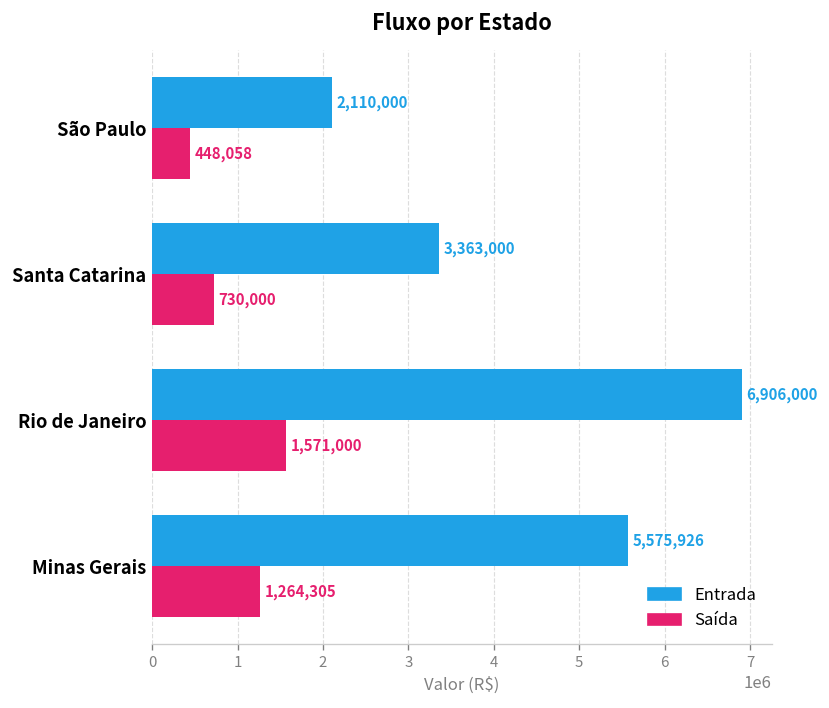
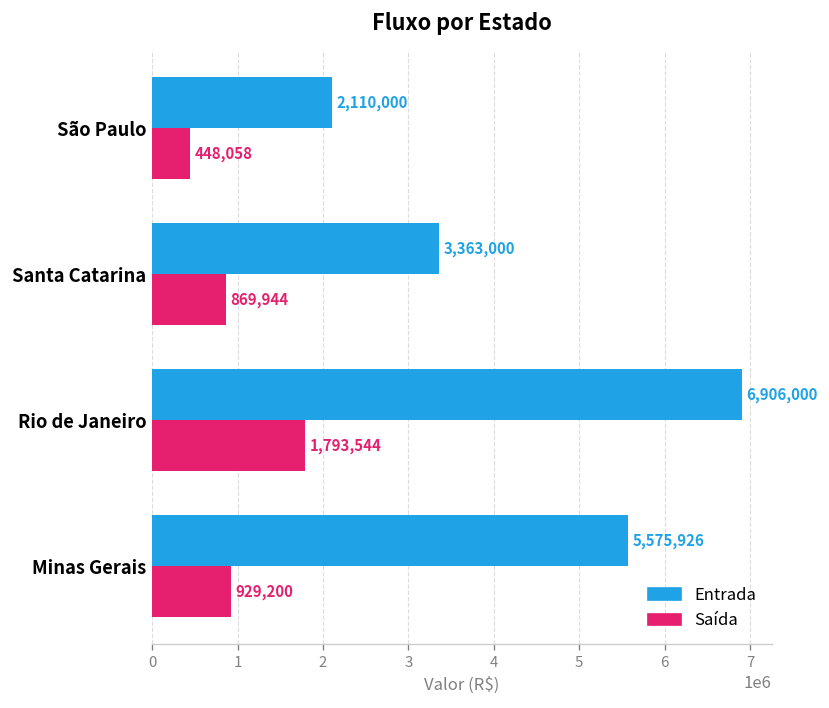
  {
    "Entrada": {
      "São Paulo": "2,110,000",
      "Santa Catarina": "3,363,000",
      "Rio de Janeiro": "6,906,000",
      "Minas Gerais": "5,575,926"
    },
    "Saída": {
      "São Paulo": "448,058",
-     "Santa Catarina": "730,000",
-     "Rio de Janeiro": "1,571,000",
-     "Minas Gerais": "1,264,305"
+     "Santa Catarina": "869,944",
+     "Rio de Janeiro": "1,793,544",
+     "Minas Gerais": "929,200"
    }
  }
